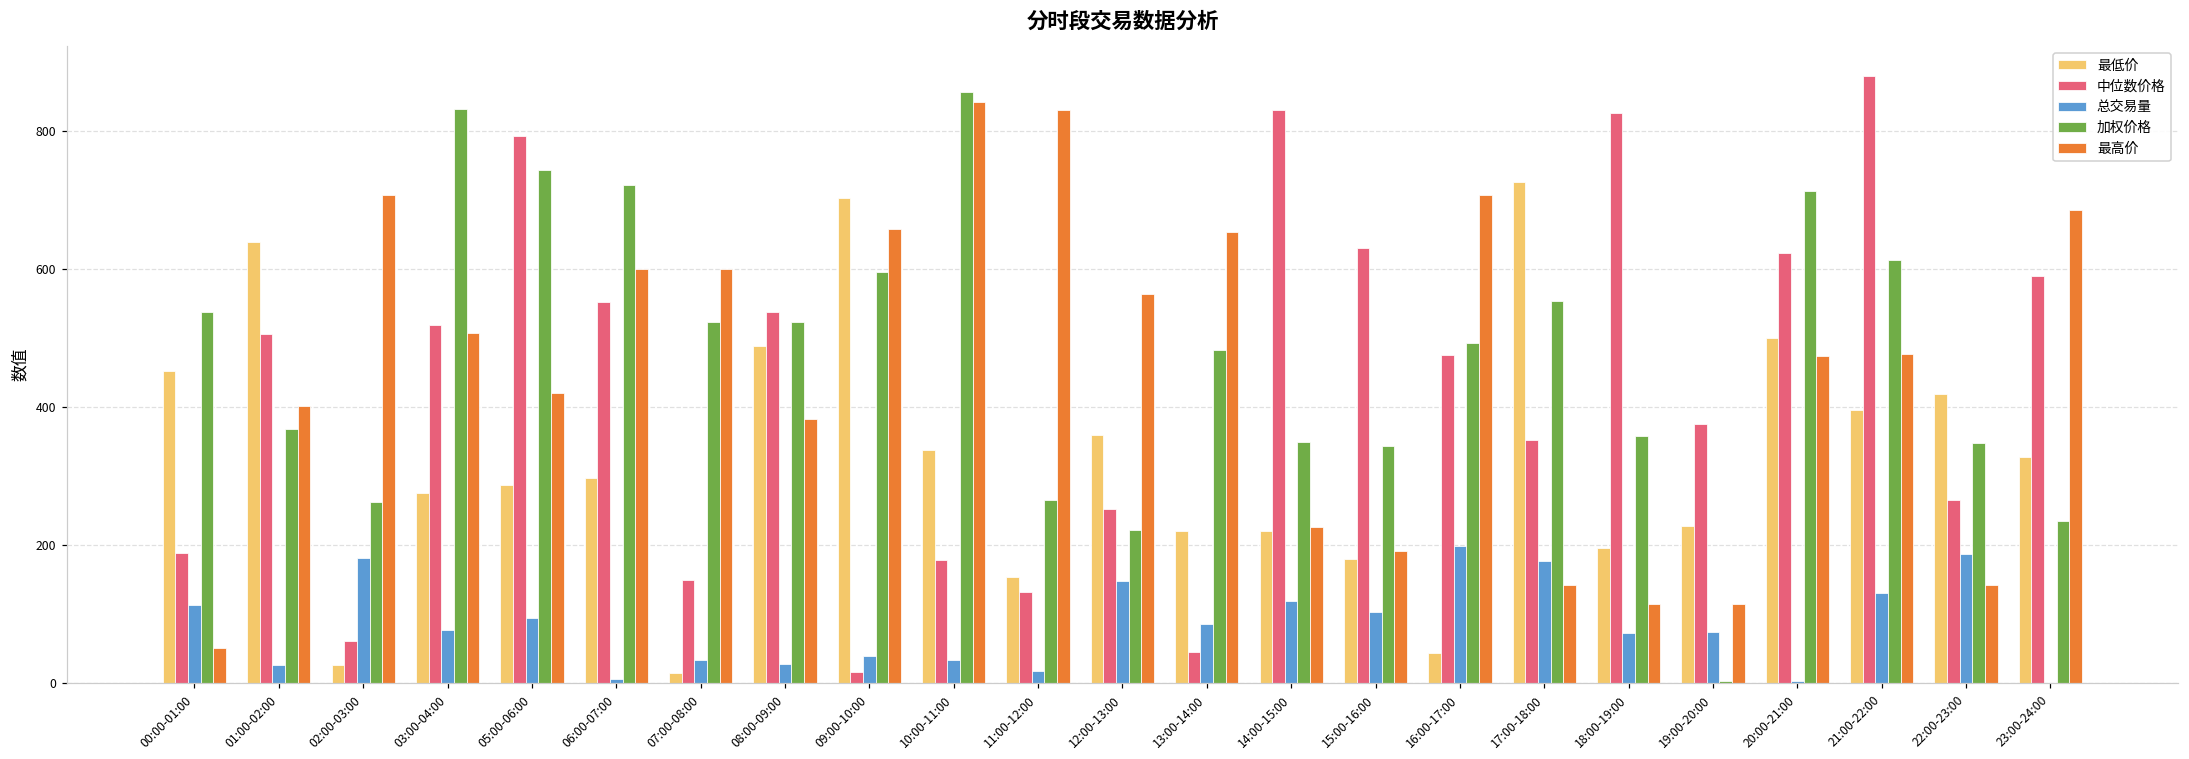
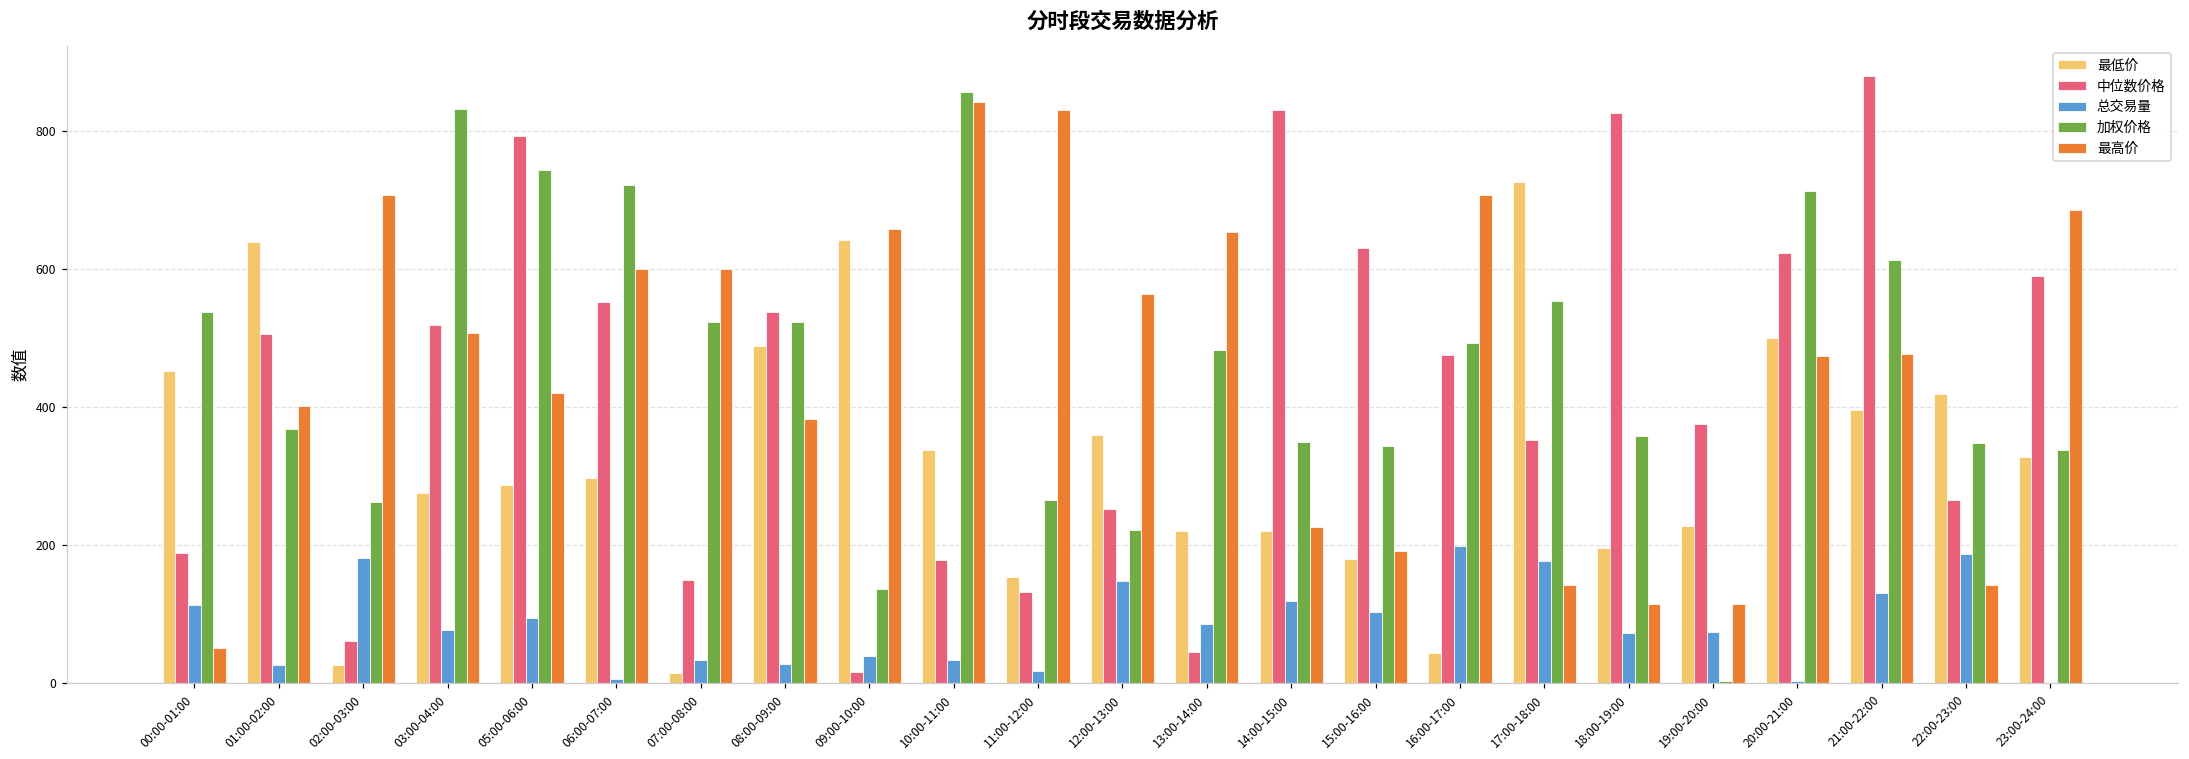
  {
    "最低价": {
      "00:00-01:00": 450,
      "01:00-02:00": 640,
      "02:00-03:00": 30,
      "03:00-04:00": 280,
      "05:00-06:00": 290,
      "06:00-07:00": 300,
      "07:00-08:00": 10,
      "08:00-09:00": 490,
-     "09:00-10:00": 700,
+     "09:00-10:00": 640,
      "10:00-11:00": 340,
      "11:00-12:00": 150,
      "12:00-13:00": 360,
      "13:00-14:00": 220,
      "14:00-15:00": 220,
      "15:00-16:00": 180,
      "16:00-17:00": 40,
      "17:00-18:00": 730,
      "18:00-19:00": 200,
      "19:00-20:00": 230,
      "20:00-21:00": 500,
      "21:00-22:00": 400,
      "22:00-23:00": 420,
      "23:00-24:00": 330
    },
    "中位数价格": {
      "00:00-01:00": 190,
      "01:00-02:00": 510,
      "02:00-03:00": 60,
      "03:00-04:00": 520,
      "05:00-06:00": 790,
      "06:00-07:00": 550,
      "07:00-08:00": 150,
      "08:00-09:00": 540,
      "09:00-10:00": 20,
      "10:00-11:00": 180,
      "11:00-12:00": 130,
      "12:00-13:00": 250,
      "13:00-14:00": 50,
      "14:00-15:00": 830,
      "15:00-16:00": 630,
      "16:00-17:00": 480,
      "17:00-18:00": 350,
      "18:00-19:00": 830,
      "19:00-20:00": 380,
      "20:00-21:00": 620,
      "21:00-22:00": 880,
      "22:00-23:00": 270,
      "23:00-24:00": 590
    },
    "总交易量": {
      "00:00-01:00": 110,
      "01:00-02:00": 30,
      "02:00-03:00": 180,
      "03:00-04:00": 80,
      "05:00-06:00": 90,
      "06:00-07:00": 10,
      "07:00-08:00": 30,
      "08:00-09:00": 30,
      "09:00-10:00": 40,
      "10:00-11:00": 30,
      "11:00-12:00": 20,
      "12:00-13:00": 150,
      "13:00-14:00": 90,
      "14:00-15:00": 120,
      "15:00-16:00": 100,
      "16:00-17:00": 200,
      "17:00-18:00": 180,
      "18:00-19:00": 70,
      "19:00-20:00": 70,
      "21:00-22:00": 130,
      "22:00-23:00": 190
    },
    "加权价格": {
      "00:00-01:00": 540,
      "01:00-02:00": 370,
      "02:00-03:00": 260,
      "03:00-04:00": 830,
      "05:00-06:00": 740,
      "06:00-07:00": 720,
      "07:00-08:00": 520,
      "08:00-09:00": 520,
-     "09:00-10:00": 600,
+     "09:00-10:00": 140,
      "10:00-11:00": 860,
      "11:00-12:00": 270,
      "12:00-13:00": 220,
      "13:00-14:00": 480,
      "14:00-15:00": 350,
      "15:00-16:00": 340,
      "16:00-17:00": 490,
      "17:00-18:00": 550,
      "18:00-19:00": 360,
      "20:00-21:00": 710,
      "21:00-22:00": 610,
      "22:00-23:00": 350,
-     "23:00-24:00": 230
+     "23:00-24:00": 340
    },
    "最高价": {
      "00:00-01:00": 50,
      "01:00-02:00": 400,
      "02:00-03:00": 710,
      "03:00-04:00": 510,
      "05:00-06:00": 420,
      "06:00-07:00": 600,
      "07:00-08:00": 600,
      "08:00-09:00": 380,
      "09:00-10:00": 660,
      "10:00-11:00": 840,
      "11:00-12:00": 830,
      "12:00-13:00": 560,
      "13:00-14:00": 650,
      "14:00-15:00": 230,
      "15:00-16:00": 190,
      "16:00-17:00": 710,
      "17:00-18:00": 140,
      "18:00-19:00": 120,
      "19:00-20:00": 120,
      "20:00-21:00": 470,
      "21:00-22:00": 480,
      "22:00-23:00": 140,
      "23:00-24:00": 690
    }
  }
